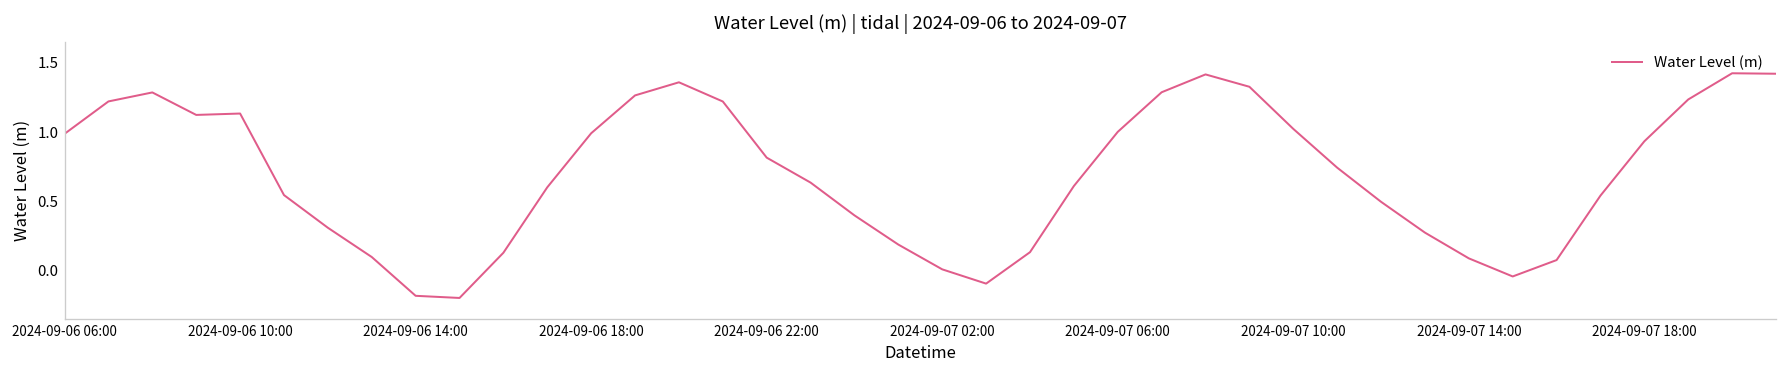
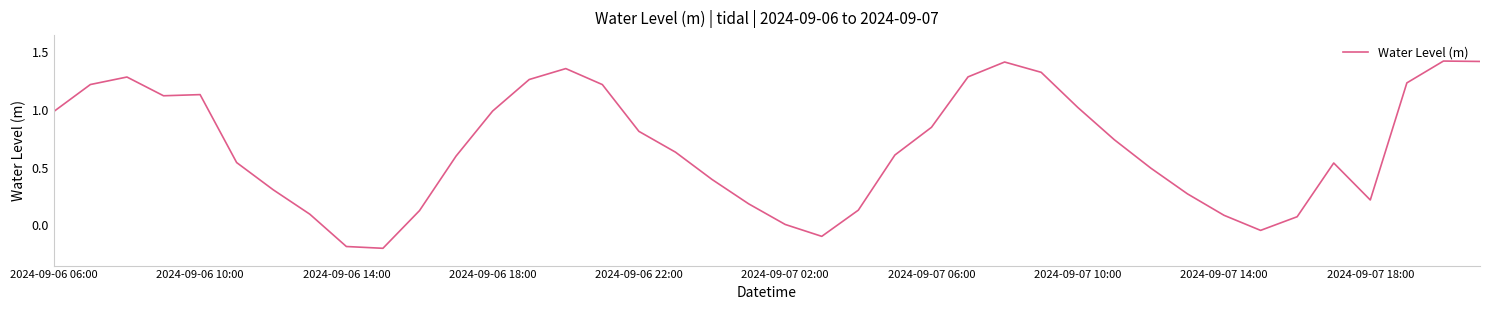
  {
    "2024-09-06 06:00": 0.99,
    "2024-09-06 10:00": 1.13,
    "2024-09-06 14:00": -0.18,
    "2024-09-06 18:00": 0.99,
    "2024-09-06 22:00": 0.81,
    "2024-09-07 02:00": 0.01,
-   "2024-09-07 06:00": 1.00,
+   "2024-09-07 06:00": 0.85,
    "2024-09-07 10:00": 1.02,
    "2024-09-07 14:00": 0.09,
-   "2024-09-07 18:00": 0.93
+   "2024-09-07 18:00": 0.22
  }
